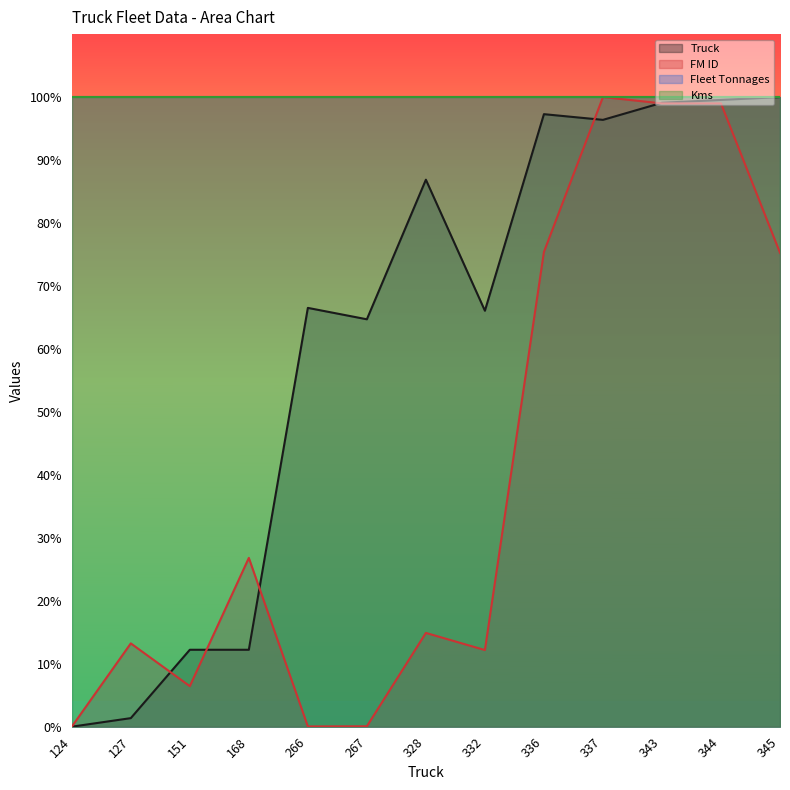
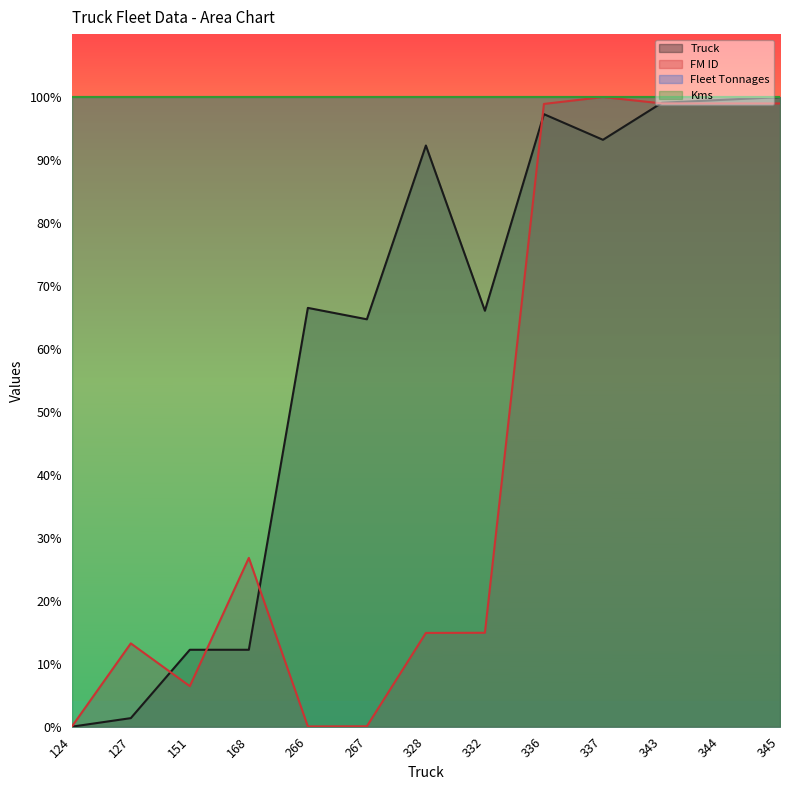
  {
    "Truck": {
      "151": "12%",
      "168": "12%",
      "266": "67%",
      "267": "65%",
-     "328": "87%",
+     "328": "92%",
      "332": "66%",
      "336": "97%",
-     "337": "96%"
+     "337": "93%"
    },
    "FM ID": {
      "127": "13%",
      "151": "6%",
      "168": "27%",
      "328": "15%",
-     "332": "12%",
-     "336": "75%",
-     "345": "75%"
+     "332": "15%",
+     "336": "99%",
+     "345": "99%"
    },
    "Kms": {
      "124": "100%",
      "127": "100%",
      "151": "100%",
      "168": "100%",
      "266": "100%",
      "267": "100%",
      "328": "100%",
      "332": "100%",
      "336": "100%"
    }
  }
